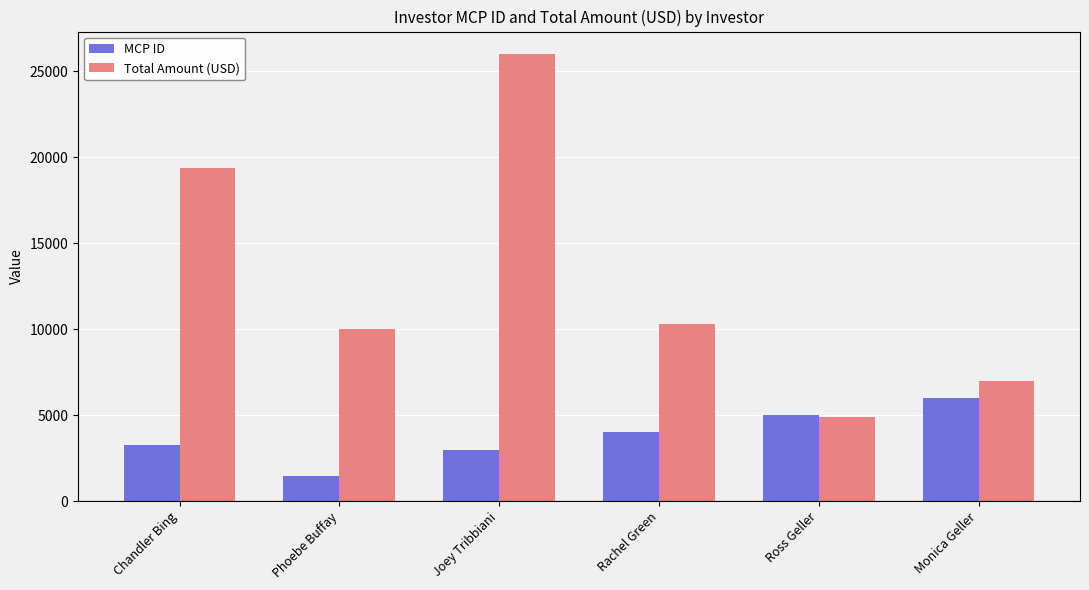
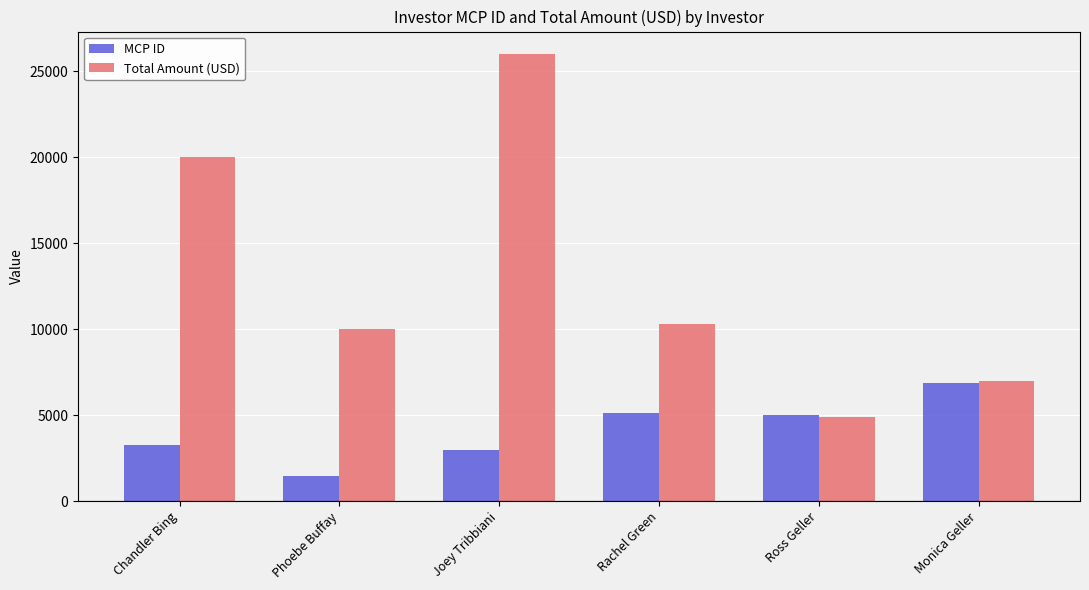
  {
    "MCP ID": {
      "Chandler Bing": 3300,
      "Phoebe Buffay": 1500,
      "Joey Tribbiani": 3000,
-     "Rachel Green": 4000,
+     "Rachel Green": 5200,
      "Ross Geller": 5000,
-     "Monica Geller": 6000
+     "Monica Geller": 6900
    },
    "Total Amount (USD)": {
-     "Chandler Bing": 19400,
+     "Chandler Bing": 20000,
      "Phoebe Buffay": 10000,
      "Joey Tribbiani": 26000,
      "Rachel Green": 10300,
      "Ross Geller": 4900,
      "Monica Geller": 7000
    }
  }
